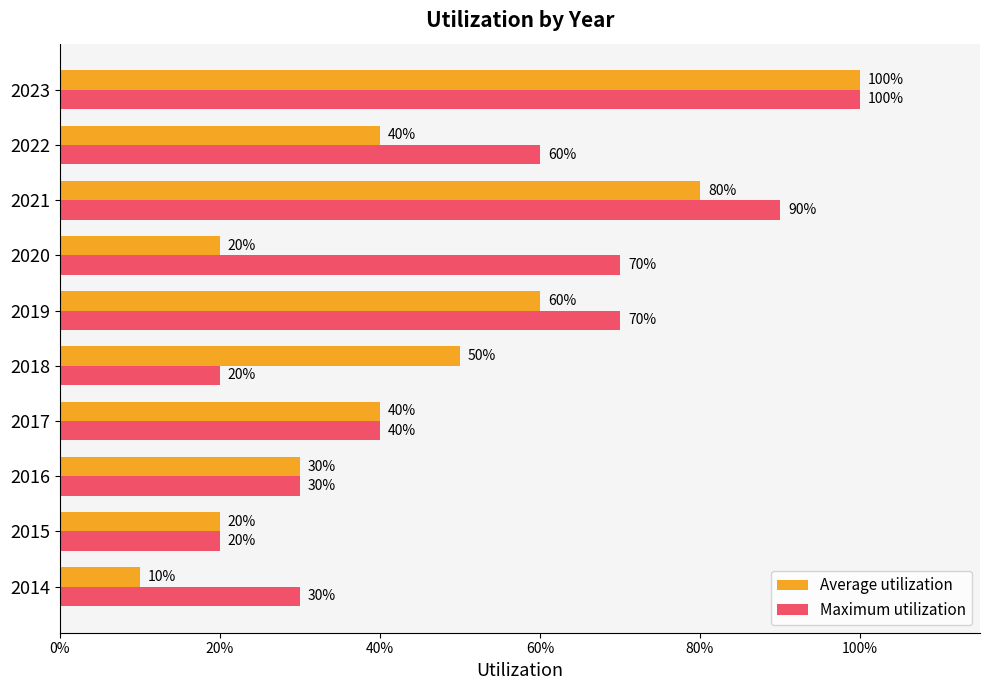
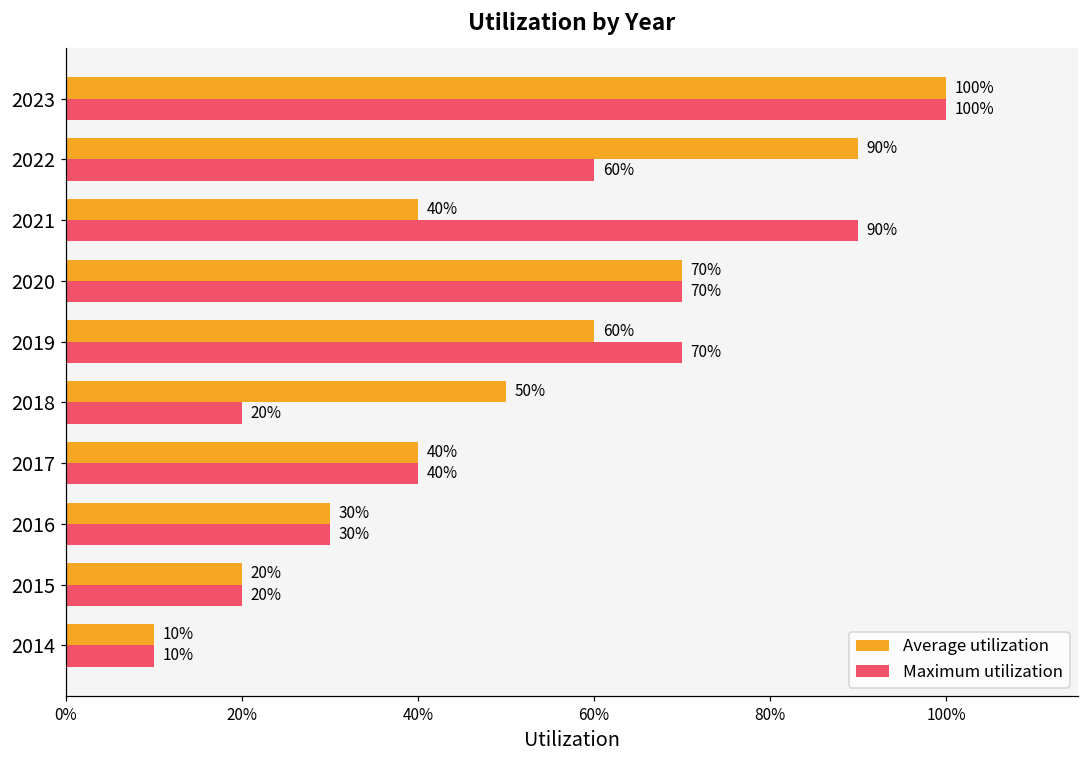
  {
    "Average utilization": {
      "2023": "100%",
-     "2022": "40%",
-     "2021": "80%",
-     "2020": "20%",
+     "2022": "90%",
+     "2021": "40%",
+     "2020": "70%",
      "2019": "60%",
      "2018": "50%",
      "2017": "40%",
      "2016": "30%",
      "2015": "20%",
      "2014": "10%"
    },
    "Maximum utilization": {
      "2023": "100%",
      "2022": "60%",
      "2021": "90%",
      "2020": "70%",
      "2019": "70%",
      "2018": "20%",
      "2017": "40%",
      "2016": "30%",
      "2015": "20%",
-     "2014": "30%"
+     "2014": "10%"
    }
  }
